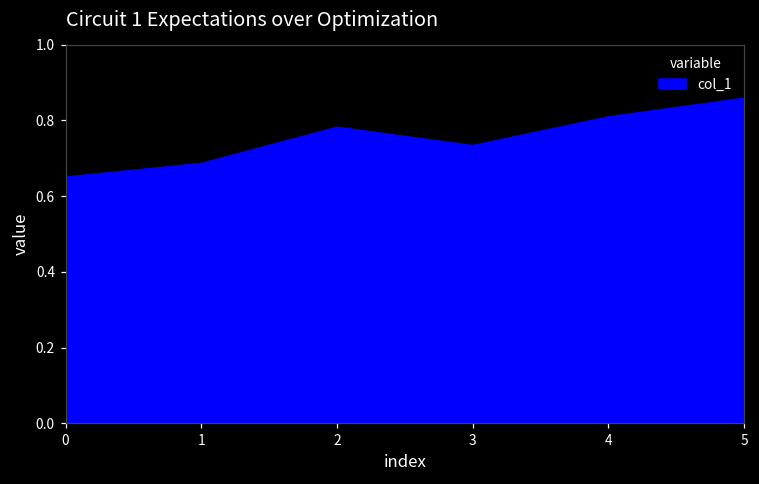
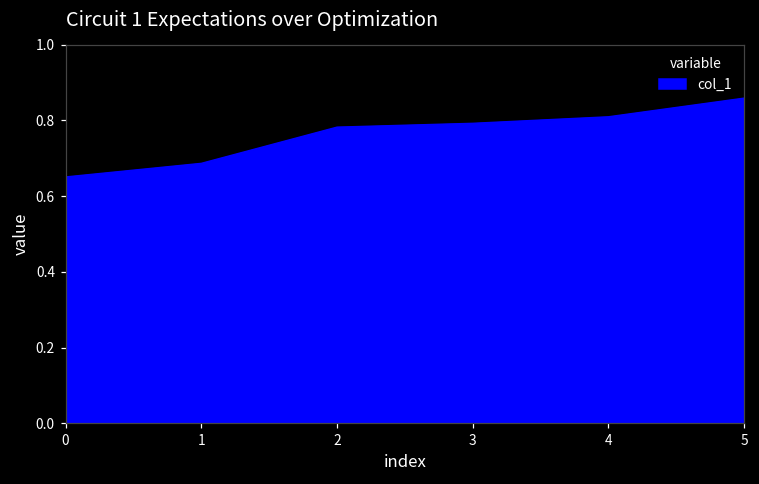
  {
    "0": 0.65,
    "1": 0.69,
    "2": 0.78,
-   "3": 0.73,
+   "3": 0.79,
    "4": 0.81,
    "5": 0.86
  }
